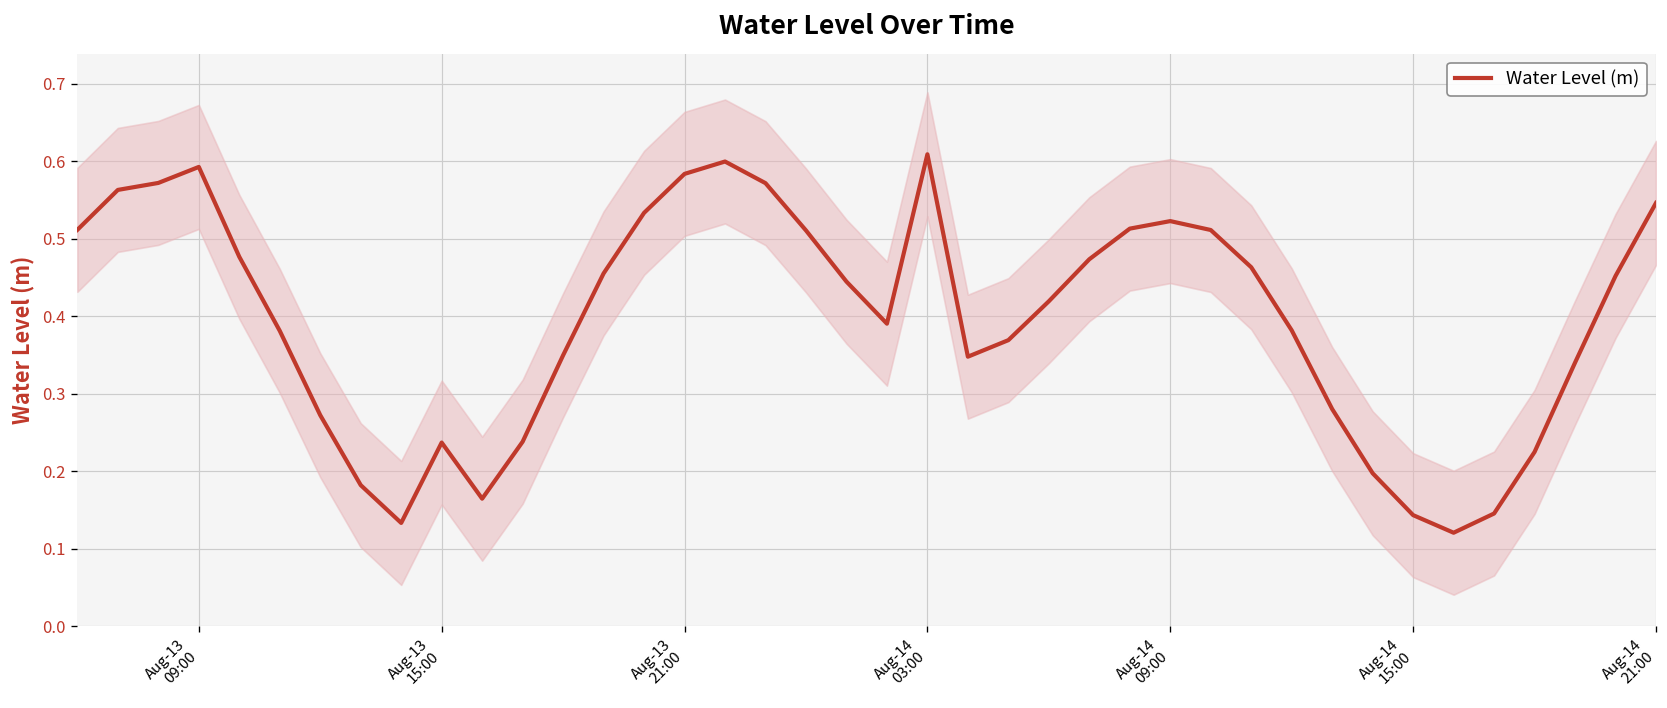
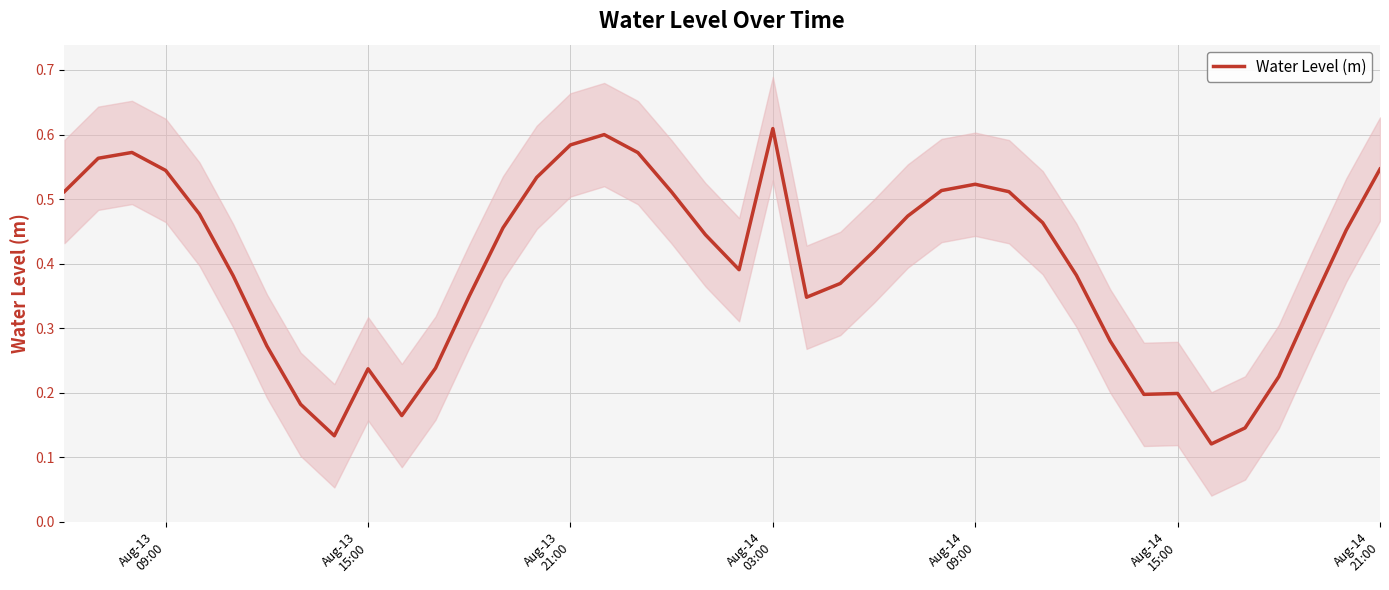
  {
    "Water Level (m)": {
-     "Aug-13 09:00": 0.59,
+     "Aug-13 09:00": 0.54,
      "Aug-13 15:00": 0.24,
      "Aug-13 21:00": 0.58,
      "Aug-14 03:00": 0.61,
      "Aug-14 09:00": 0.52,
-     "Aug-14 15:00": 0.14,
+     "Aug-14 15:00": 0.20,
      "Aug-14 21:00": 0.55
    }
  }
